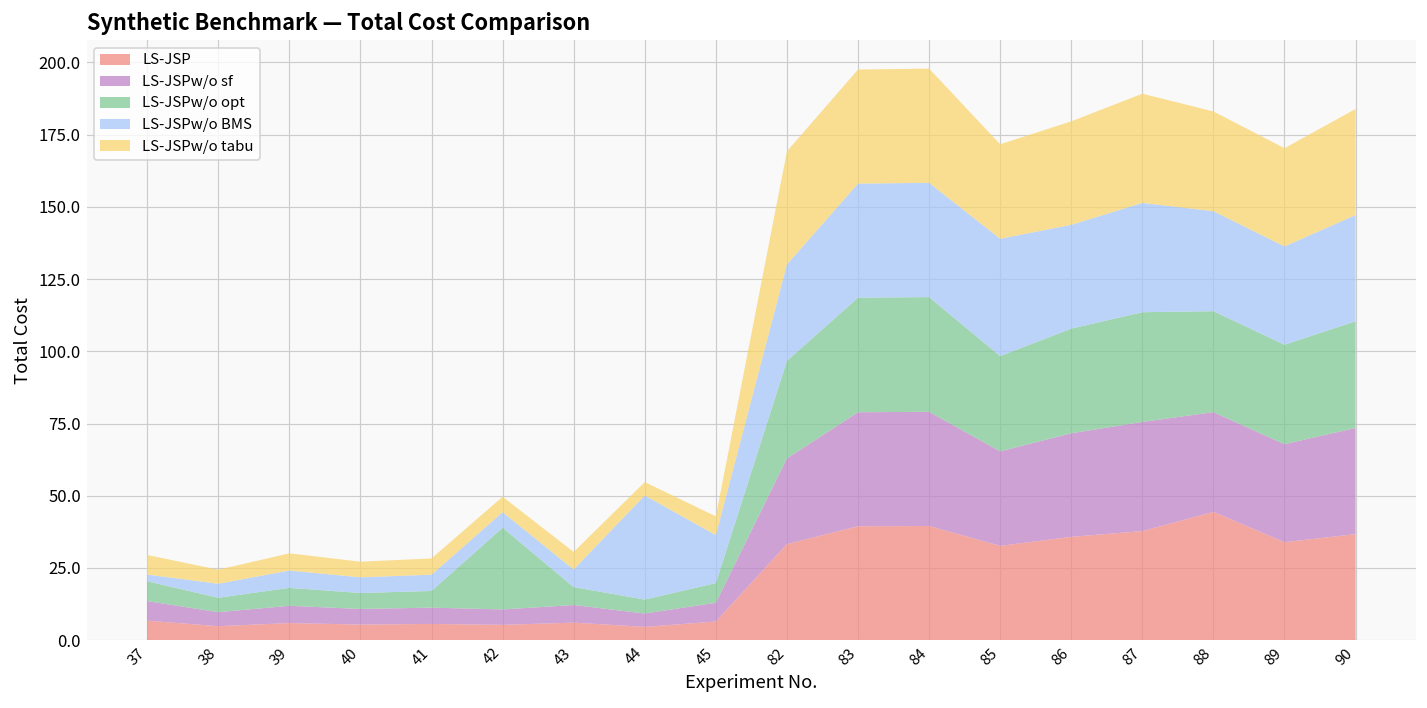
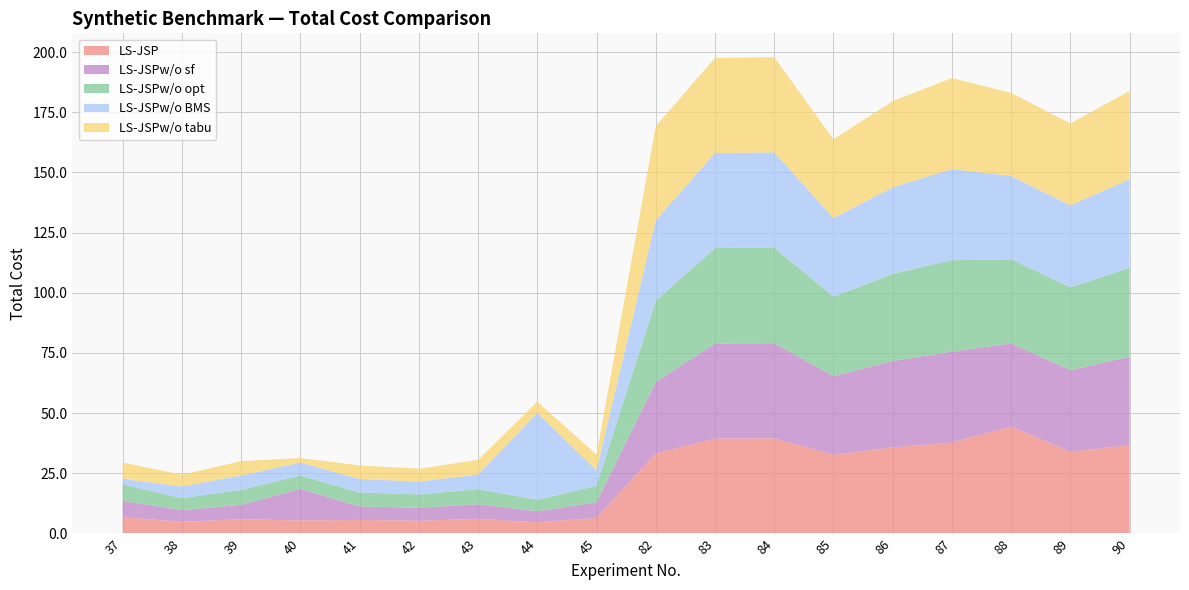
  {
    "LS-JSP": {
      "37": 7,
      "38": 5,
      "39": 6,
      "40": 5,
      "41": 6,
      "42": 5,
      "43": 6,
      "44": 5,
      "45": 6,
      "82": 33,
      "83": 39,
      "84": 40,
      "85": 33,
      "86": 36,
      "87": 38,
      "88": 44,
      "89": 34,
      "90": 37
    },
    "LS-JSPw/o sf": {
      "37": 7,
      "38": 5,
      "39": 6,
-     "40": 5,
+     "40": 13,
      "41": 6,
      "42": 5,
      "43": 6,
      "44": 5,
      "45": 6,
      "82": 30,
      "83": 39,
      "84": 40,
      "85": 33,
      "86": 36,
      "87": 38,
      "88": 35,
      "89": 34,
      "90": 37
    },
    "LS-JSPw/o opt": {
      "37": 7,
      "38": 5,
      "39": 6,
      "40": 6,
      "41": 6,
-     "42": 28,
+     "42": 6,
      "43": 6,
      "44": 5,
      "45": 7,
      "82": 34,
      "83": 40,
      "84": 40,
      "85": 33,
      "86": 36,
      "87": 38,
      "88": 35,
      "89": 34,
      "90": 37
    },
    "LS-JSPw/o BMS": {
      "37": 2,
      "38": 5,
      "39": 6,
      "40": 5,
      "41": 6,
      "42": 5,
      "43": 6,
      "44": 36,
-     "45": 17,
+     "45": 7,
      "82": 33,
      "83": 39,
      "84": 40,
-     "85": 41,
+     "85": 33,
      "86": 36,
      "87": 38,
      "88": 35,
      "89": 34,
      "90": 37
    },
    "LS-JSPw/o tabu": {
      "37": 7,
      "38": 5,
      "39": 6,
-     "40": 5,
+     "40": 2,
      "41": 6,
      "42": 5,
      "43": 6,
      "44": 5,
      "45": 6,
      "82": 39,
      "83": 39,
      "84": 40,
      "85": 33,
      "86": 36,
      "87": 38,
      "88": 35,
      "89": 34,
      "90": 37
    }
  }
